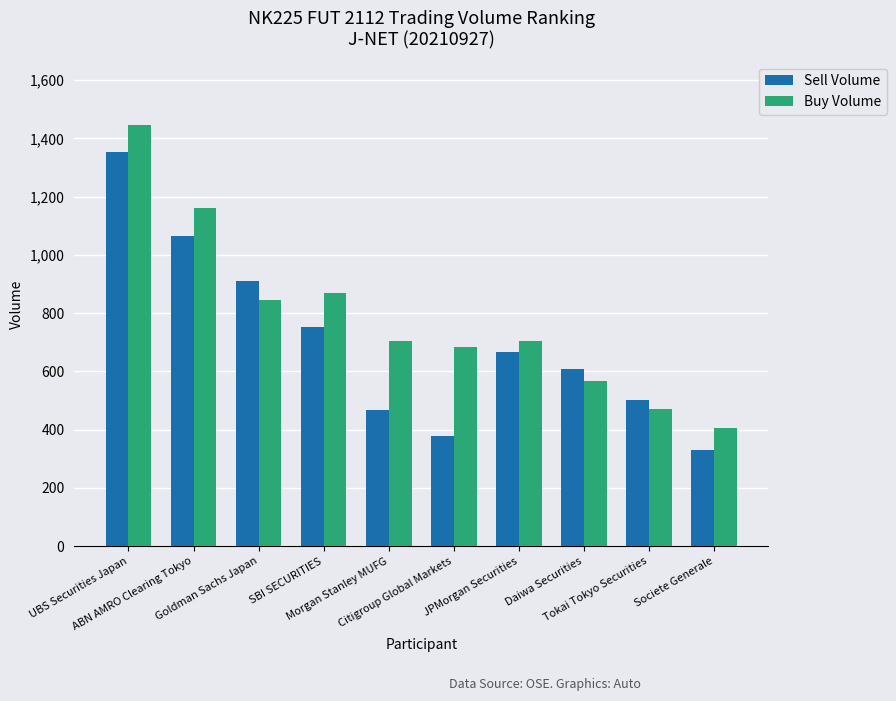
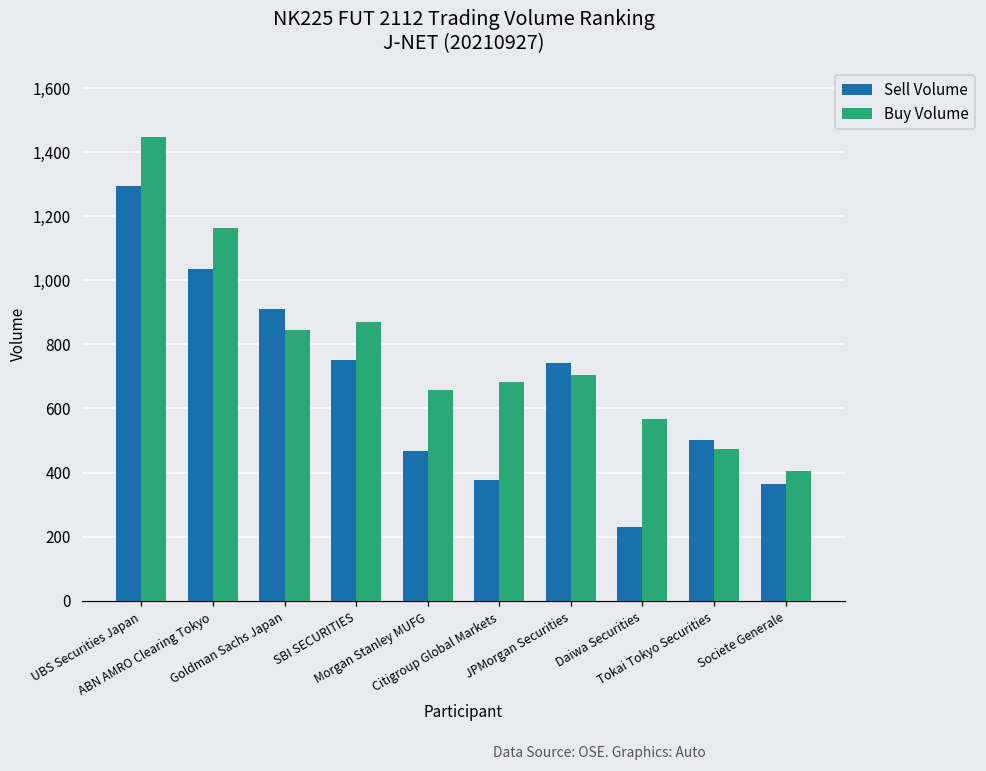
  {
    "Sell Volume": {
-     "UBS Securities Japan": "1,350",
-     "ABN AMRO Clearing Tokyo": "1,060",
+     "UBS Securities Japan": "1,290",
+     "ABN AMRO Clearing Tokyo": "1,030",
      "Goldman Sachs Japan": "910",
      "SBI SECURITIES": "750",
      "Morgan Stanley MUFG": "470",
      "Citigroup Global Markets": "380",
-     "JPMorgan Securities": "670",
-     "Daiwa Securities": "610",
+     "JPMorgan Securities": "740",
+     "Daiwa Securities": "230",
      "Tokai Tokyo Securities": "500",
-     "Societe Generale": "330"
+     "Societe Generale": "370"
    },
    "Buy Volume": {
      "UBS Securities Japan": "1,450",
      "ABN AMRO Clearing Tokyo": "1,160",
      "Goldman Sachs Japan": "850",
      "SBI SECURITIES": "870",
-     "Morgan Stanley MUFG": "710",
+     "Morgan Stanley MUFG": "660",
      "Citigroup Global Markets": "680",
      "JPMorgan Securities": "710",
      "Daiwa Securities": "570",
      "Tokai Tokyo Securities": "470",
      "Societe Generale": "410"
    }
  }
